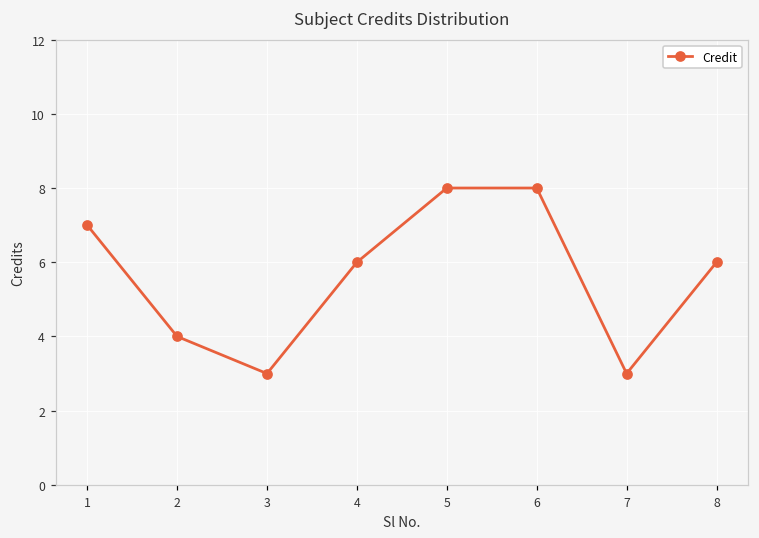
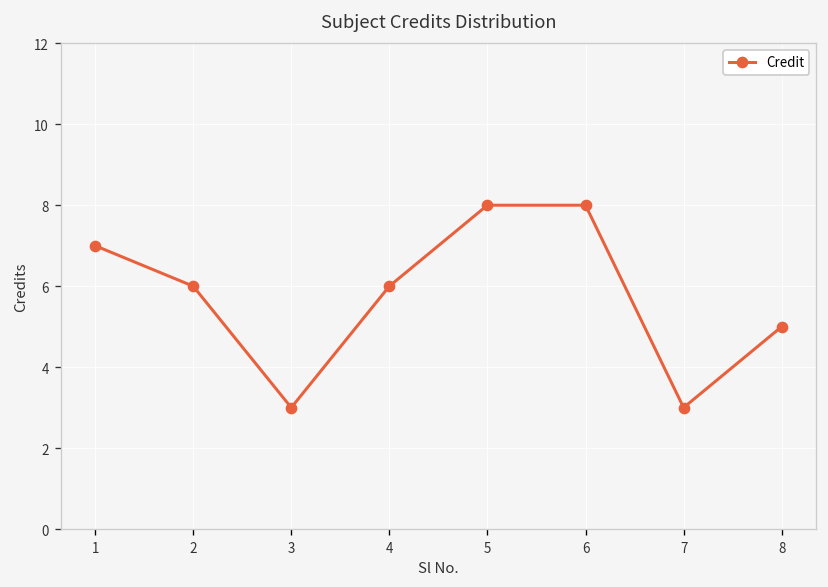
  {
    "1": 7,
-   "2": 4,
+   "2": 6,
    "3": 3,
    "4": 6,
    "5": 8,
    "6": 8,
    "7": 3,
-   "8": 6
+   "8": 5
  }
